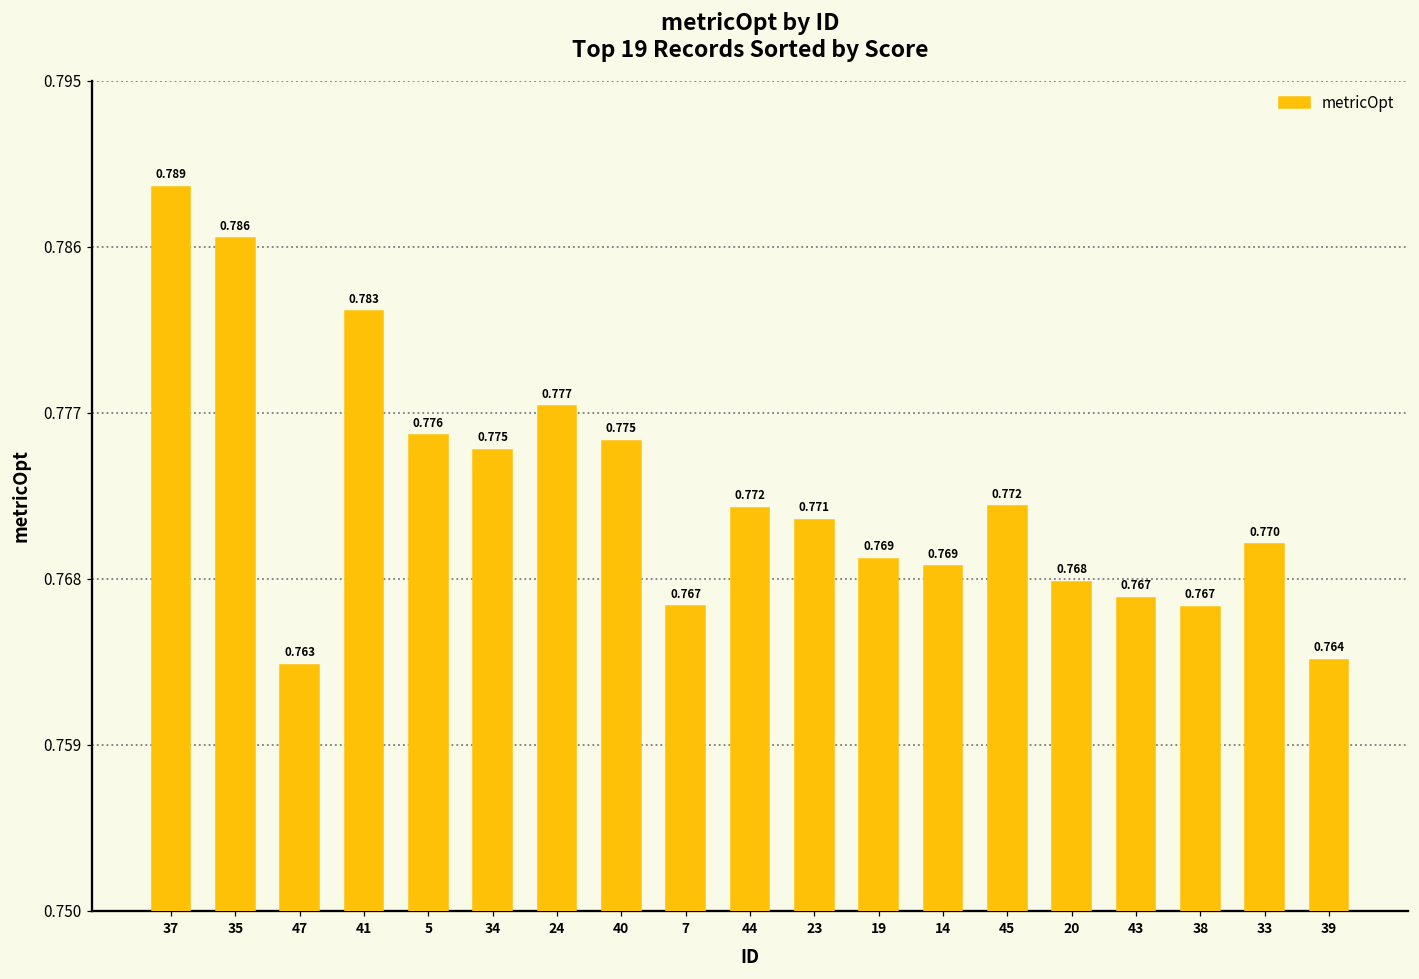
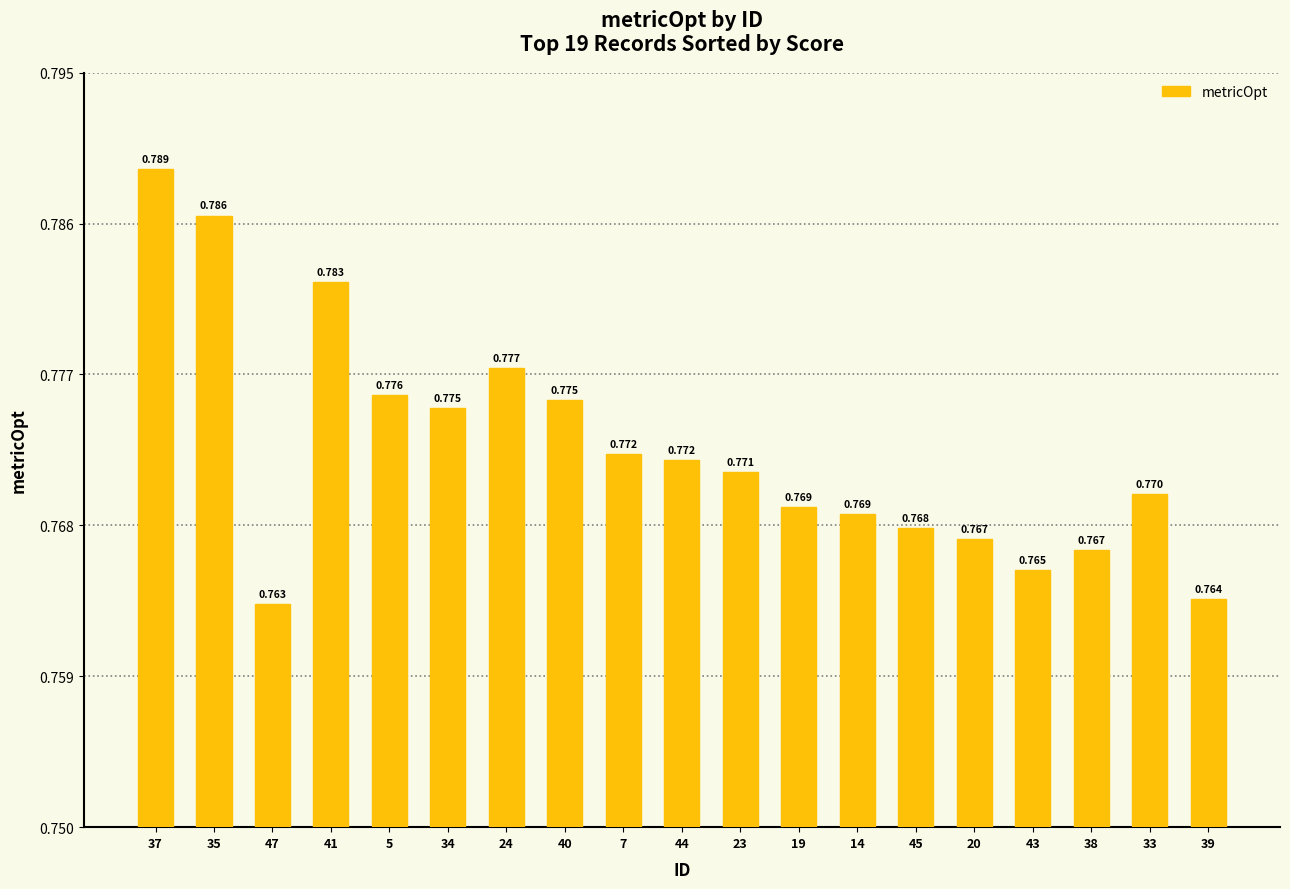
  {
    "37": 0.789,
    "35": 0.786,
    "47": 0.763,
    "41": 0.783,
    "5": 0.776,
    "34": 0.775,
    "24": 0.777,
    "40": 0.775,
-   "7": 0.767,
+   "7": 0.772,
    "44": 0.772,
    "23": 0.771,
    "19": 0.769,
    "14": 0.769,
-   "45": 0.772,
-   "20": 0.768,
-   "43": 0.767,
+   "45": 0.768,
+   "20": 0.767,
+   "43": 0.765,
    "38": 0.767,
    "33": 0.770,
    "39": 0.764
  }
